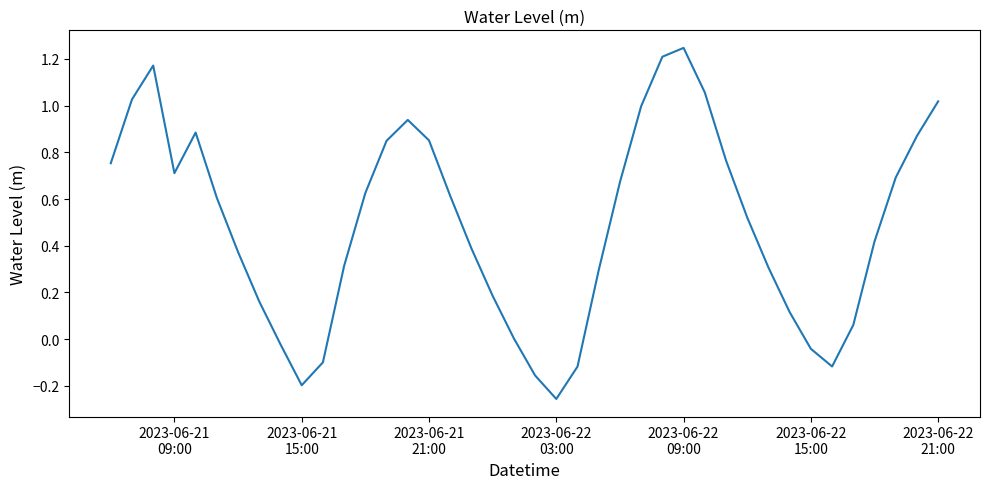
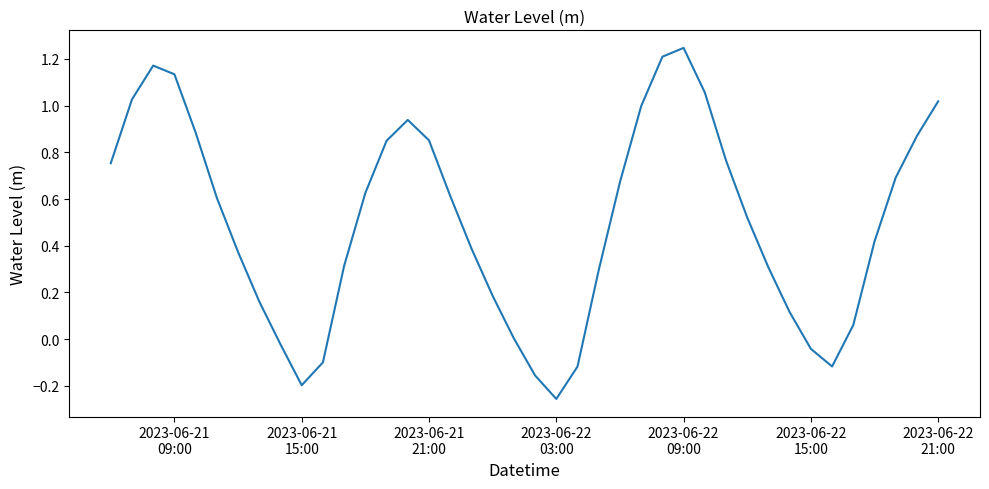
  {
-   "2023-06-21 09:00": 0.71,
+   "2023-06-21 09:00": 1.13,
    "2023-06-21 15:00": -0.20,
    "2023-06-21 21:00": 0.85,
    "2023-06-22 03:00": -0.26,
    "2023-06-22 09:00": 1.25,
    "2023-06-22 15:00": -0.04,
    "2023-06-22 21:00": 1.02
  }
